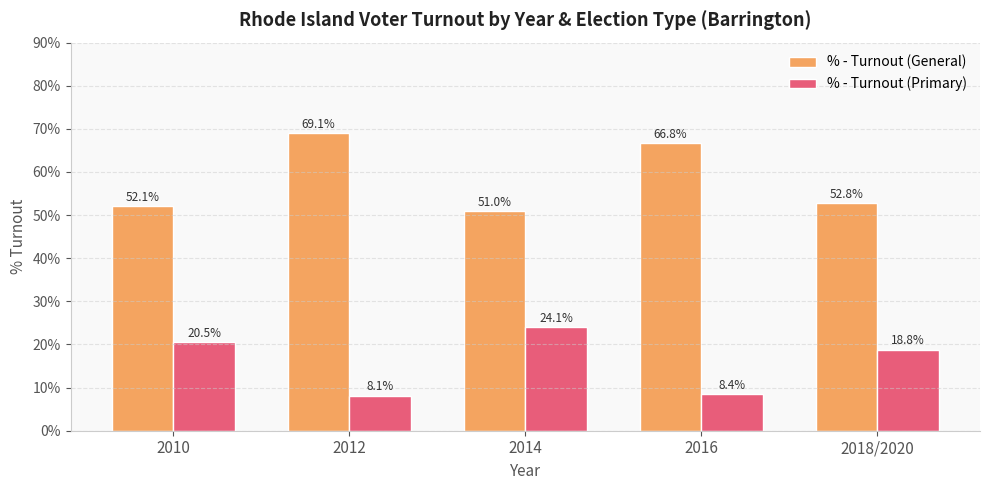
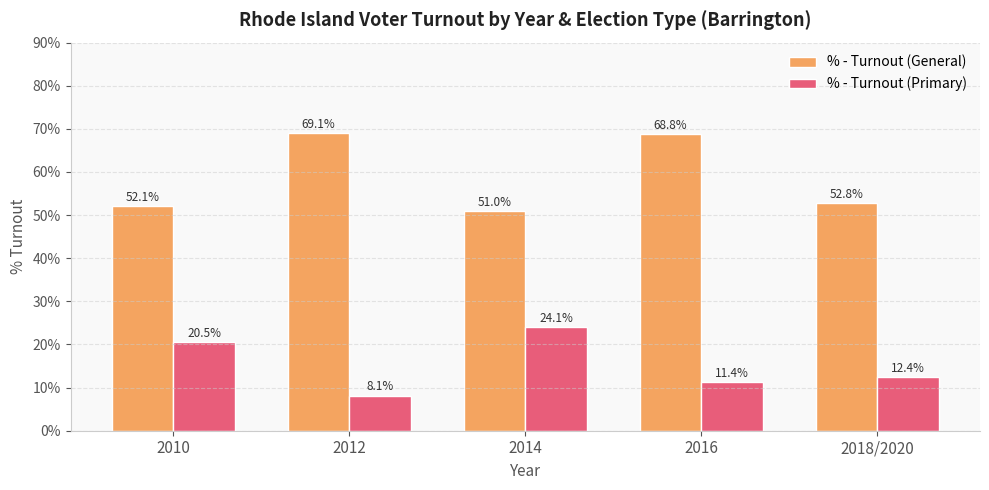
  {
    "% - Turnout (General)": {
      "2010": "52.1%",
      "2012": "69.1%",
      "2014": "51.0%",
-     "2016": "66.8%",
+     "2016": "68.8%",
      "2018/2020": "52.8%"
    },
    "% - Turnout (Primary)": {
      "2010": "20.5%",
      "2012": "8.1%",
      "2014": "24.1%",
-     "2016": "8.4%",
-     "2018/2020": "18.8%"
+     "2016": "11.4%",
+     "2018/2020": "12.4%"
    }
  }
